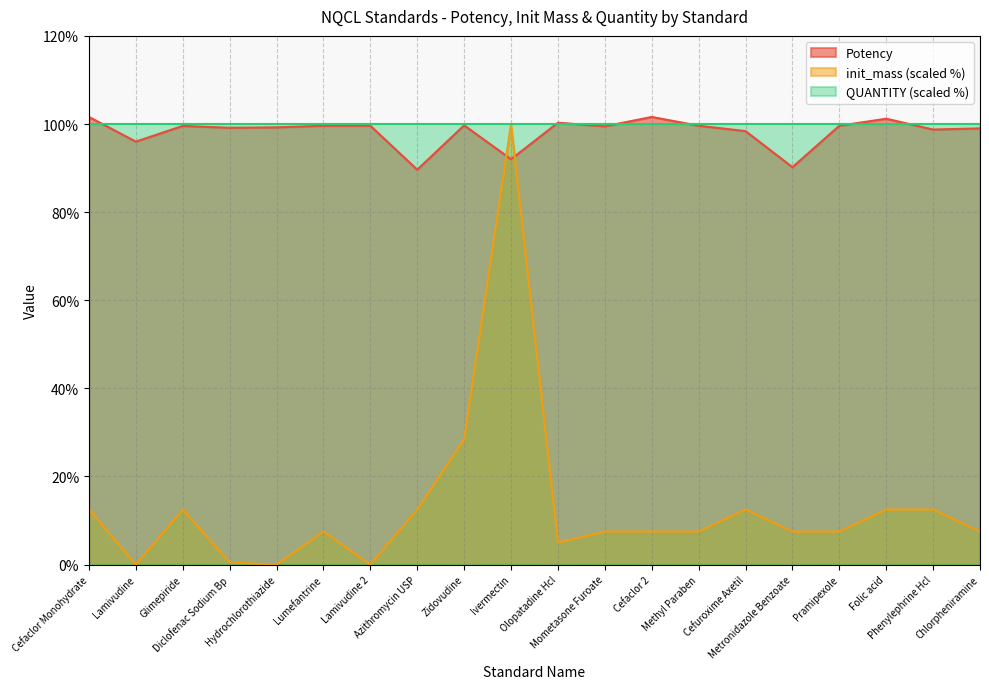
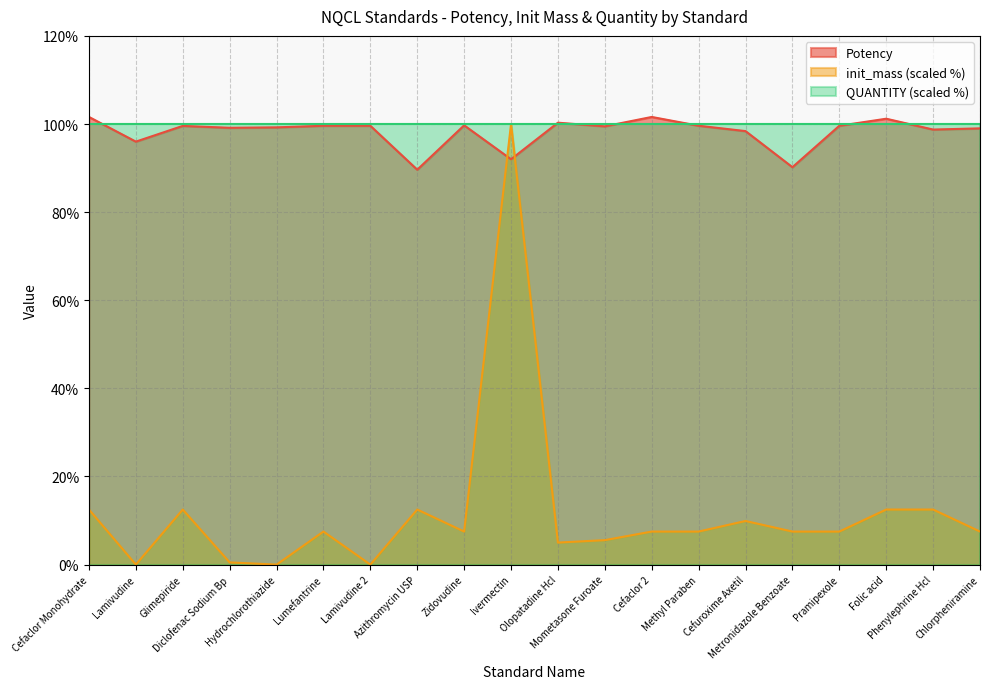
  {
    "Potency": {
      "Cefaclor Monohydrate": "102%",
      "Lamivudine": "96%",
      "Diclofenac Sodium Bp": "99%",
      "Hydrochlorothiazide": "99%",
      "Azithromycin USP": "90%",
      "Ivermectin": "92%",
      "Cefaclor 2": "102%",
      "Cefuroxime Axetil": "98%",
      "Metronidazole Benzoate": "90%",
      "Folic acid": "101%",
      "Phenylephrine Hcl": "99%",
      "Chlorpheniramine": "99%"
    },
    "init_mass (scaled %)": {
      "Cefaclor Monohydrate": "13%",
      "Lamivudine": "0%",
      "Glimepiride": "13%",
      "Diclofenac Sodium Bp": "1%",
      "Hydrochlorothiazide": "0%",
      "Lumefantrine": "8%",
      "Lamivudine 2": "0%",
      "Azithromycin USP": "13%",
-     "Zidovudine": "28%",
+     "Zidovudine": "8%",
      "Olopatadine Hcl": "5%",
-     "Mometasone Furoate": "8%",
+     "Mometasone Furoate": "6%",
      "Cefaclor 2": "8%",
      "Methyl Paraben": "8%",
-     "Cefuroxime Axetil": "13%",
+     "Cefuroxime Axetil": "10%",
      "Metronidazole Benzoate": "8%",
      "Pramipexole": "8%",
      "Folic acid": "13%",
      "Phenylephrine Hcl": "13%",
      "Chlorpheniramine": "8%"
    },
    "QUANTITY (scaled %)": {
      "Cefaclor Monohydrate": "100%",
      "Lamivudine": "100%",
      "Diclofenac Sodium Bp": "100%",
      "Hydrochlorothiazide": "100%",
      "Azithromycin USP": "100%",
      "Cefaclor 2": "100%",
      "Cefuroxime Axetil": "100%",
      "Metronidazole Benzoate": "100%",
      "Folic acid": "100%",
      "Phenylephrine Hcl": "100%",
      "Chlorpheniramine": "100%"
    }
  }
